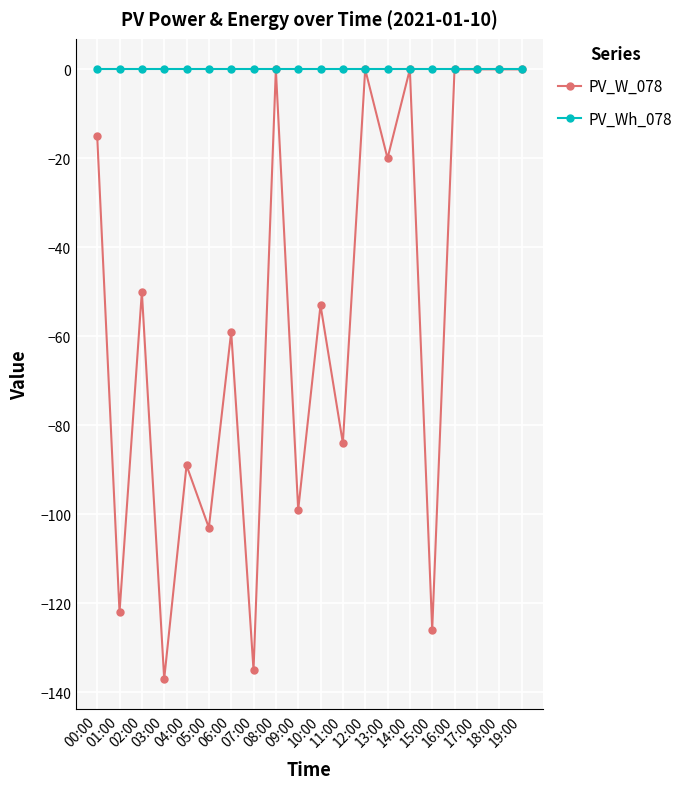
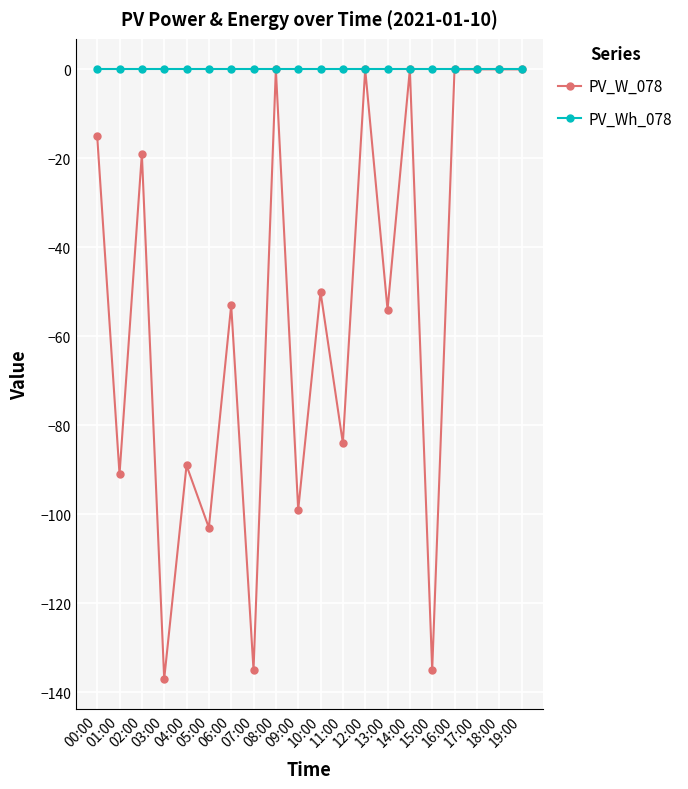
  {
    "PV_W_078": {
      "00:00": -15,
-     "01:00": -122,
-     "02:00": -50,
+     "01:00": -91,
+     "02:00": -19,
      "03:00": -137,
      "04:00": -89,
      "05:00": -103,
-     "06:00": -59,
+     "06:00": -53,
      "07:00": -135,
      "09:00": -99,
-     "10:00": -53,
+     "10:00": -50,
      "11:00": -84,
-     "13:00": -20,
-     "15:00": -126
+     "13:00": -54,
+     "15:00": -135
    },
    "PV_Wh_078": {
      "00:00": 0,
      "01:00": 0,
      "02:00": 0,
      "03:00": 0,
      "04:00": 0,
      "05:00": 0,
      "06:00": 0,
      "07:00": 0,
      "09:00": 0,
      "10:00": 0,
      "11:00": 0,
      "13:00": 0,
      "15:00": 0
    }
  }
